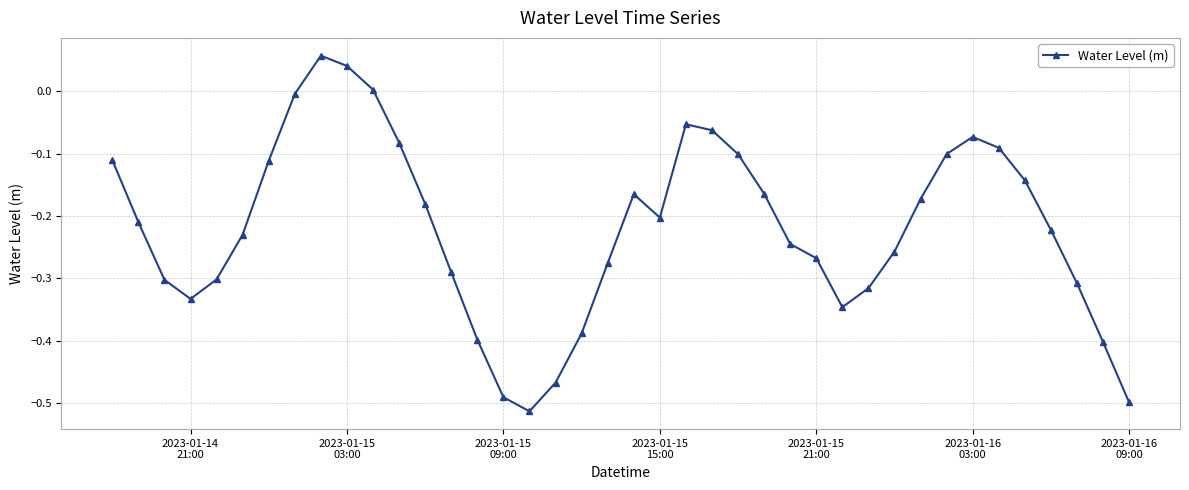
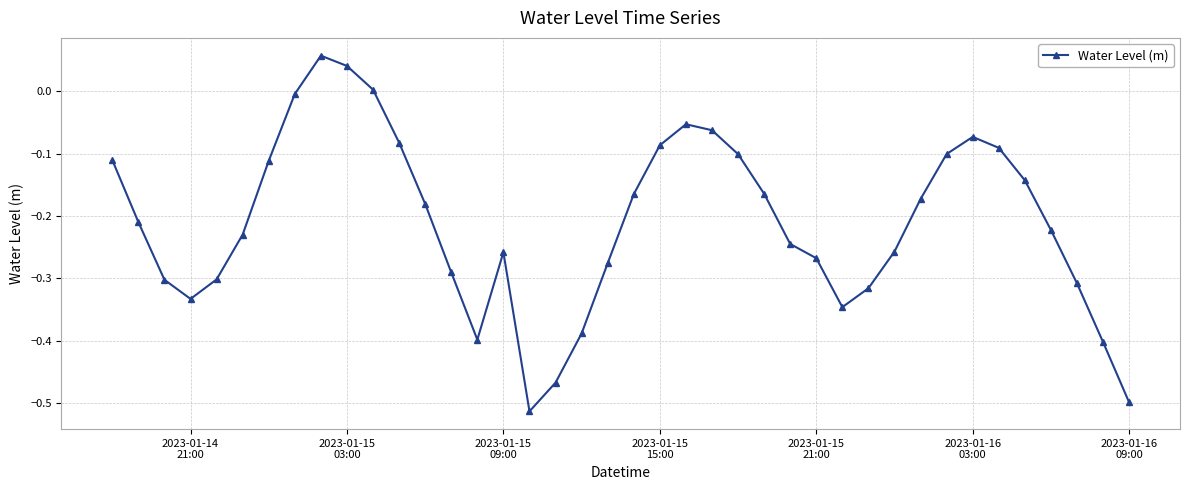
  {
    "2023-01-14 21:00": -0.33,
    "2023-01-15 03:00": 0.04,
-   "2023-01-15 09:00": -0.49,
-   "2023-01-15 15:00": -0.20,
+   "2023-01-15 09:00": -0.26,
+   "2023-01-15 15:00": -0.09,
    "2023-01-15 21:00": -0.27,
    "2023-01-16 03:00": -0.07,
    "2023-01-16 09:00": -0.50
  }
